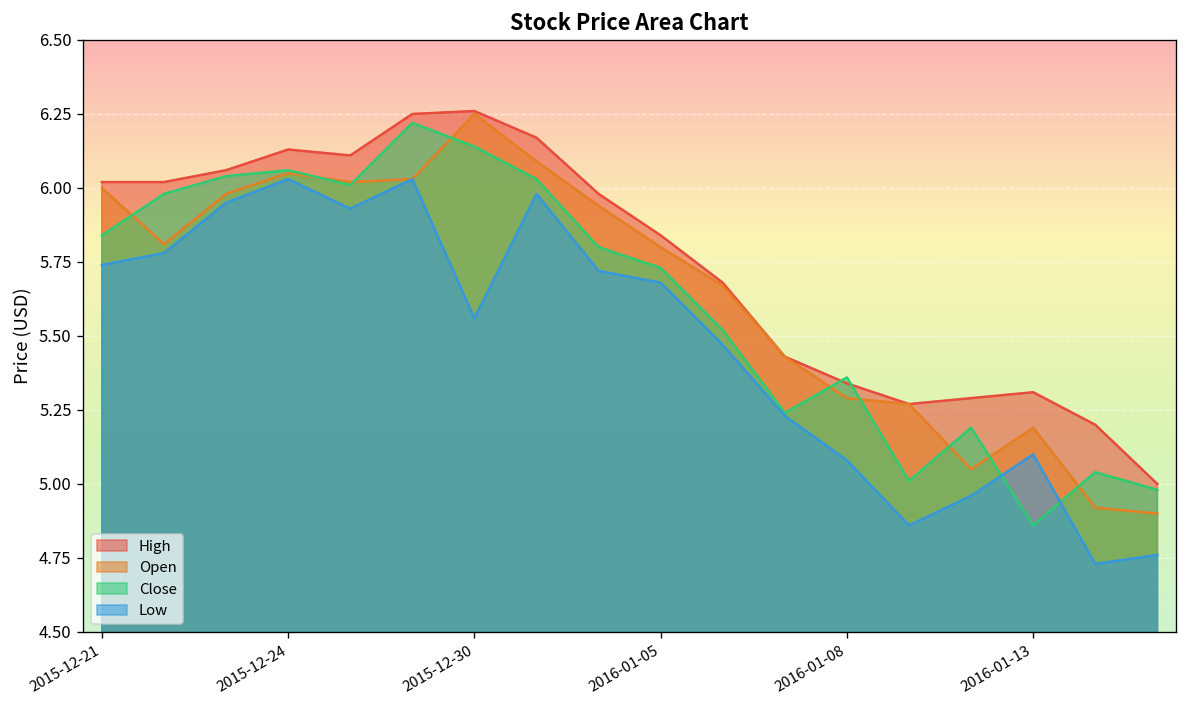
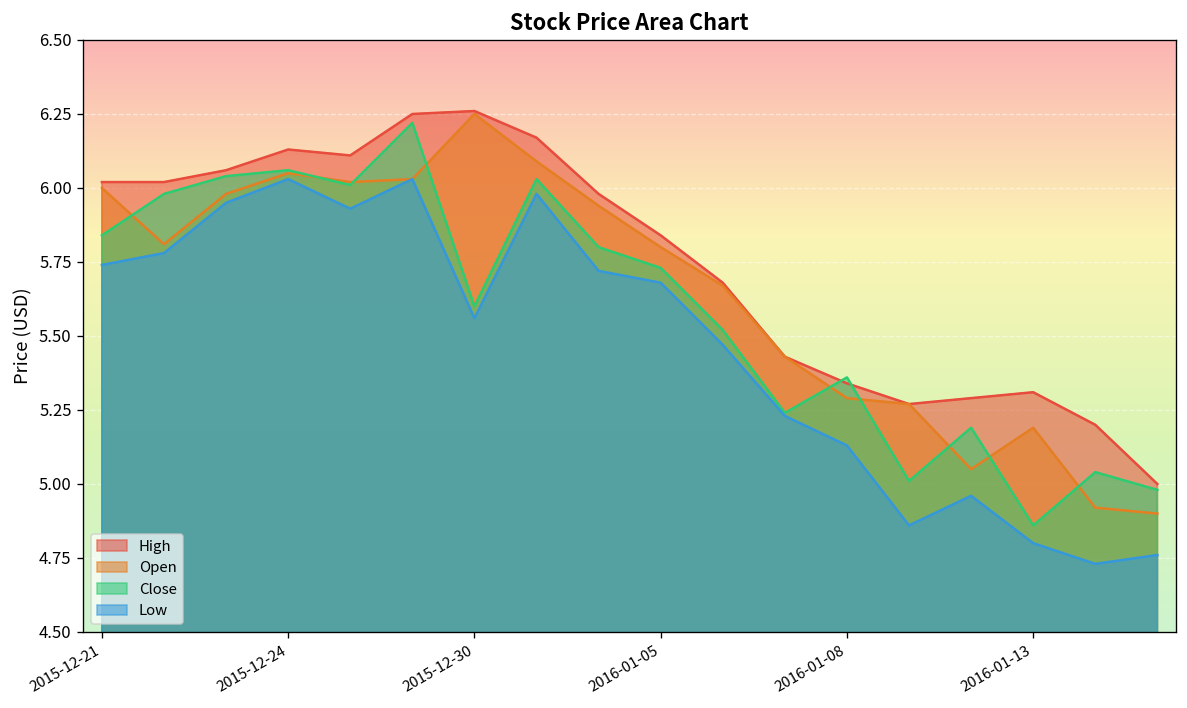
  {
    "Close": {
      "2015-12-21": 5.84,
-     "2015-12-30": 6.14,
+     "2015-12-30": 5.60,
      "2016-01-05": 5.73,
      "2016-01-08": 5.36,
      "2016-01-13": 4.86
    },
    "Low": {
      "2015-12-21": 5.74,
      "2015-12-24": 6.03,
      "2015-12-30": 5.56,
      "2016-01-05": 5.68,
-     "2016-01-08": 5.08,
-     "2016-01-13": 5.1
+     "2016-01-08": 5.13,
+     "2016-01-13": 4.8
    }
  }
